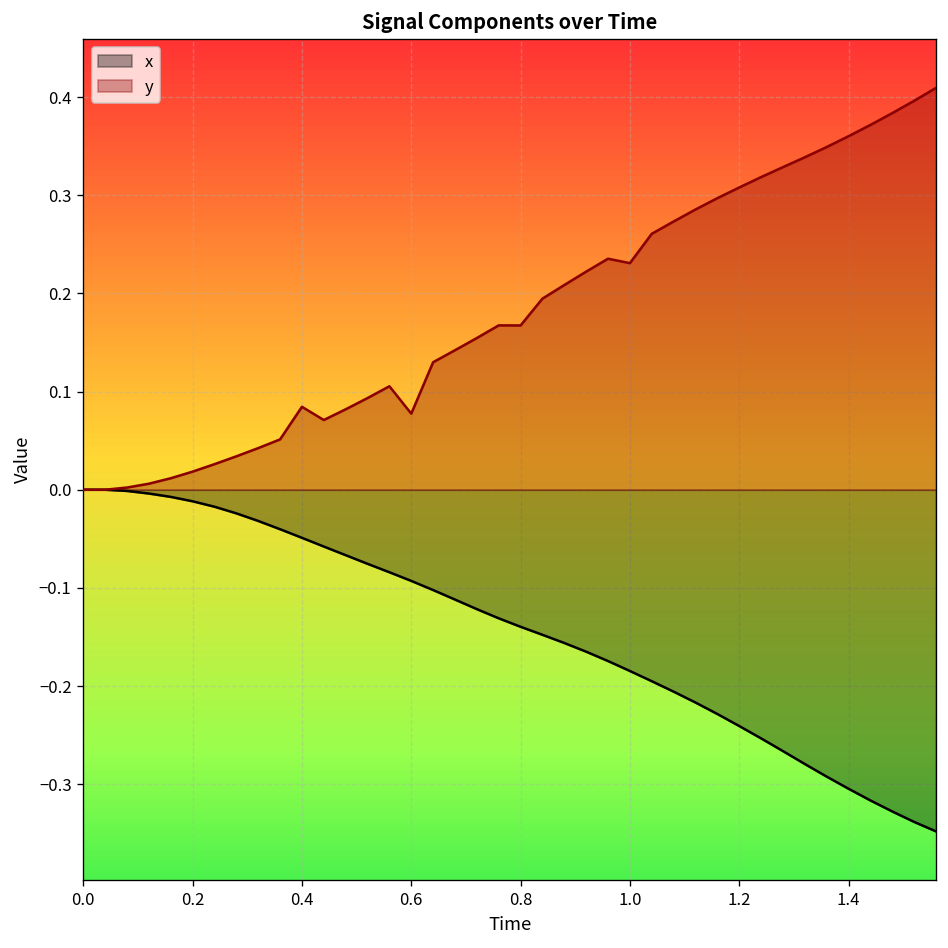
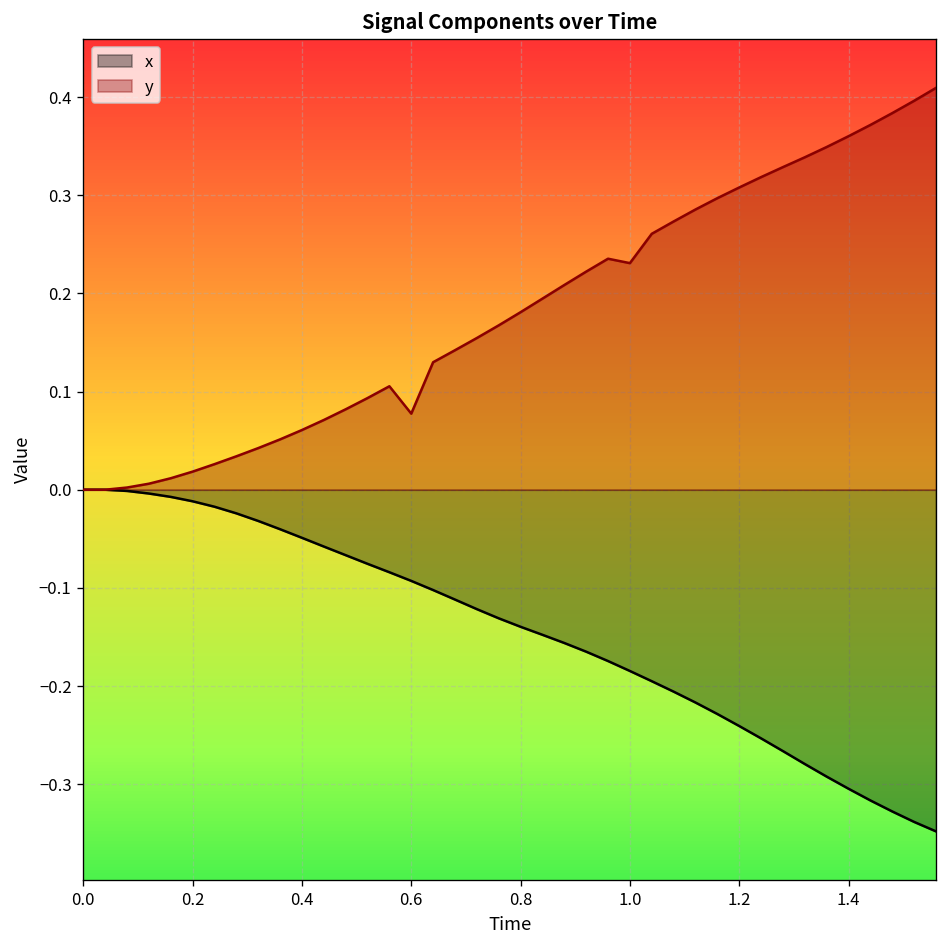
  {
    "y": {
      "0.2": 0.02,
-     "0.4": 0.08,
+     "0.4": 0.06,
      "0.6": 0.08,
-     "0.8": 0.17,
+     "0.8": 0.18,
      "1.0": 0.23,
      "1.2": 0.31,
      "1.4": 0.36
    }
  }
